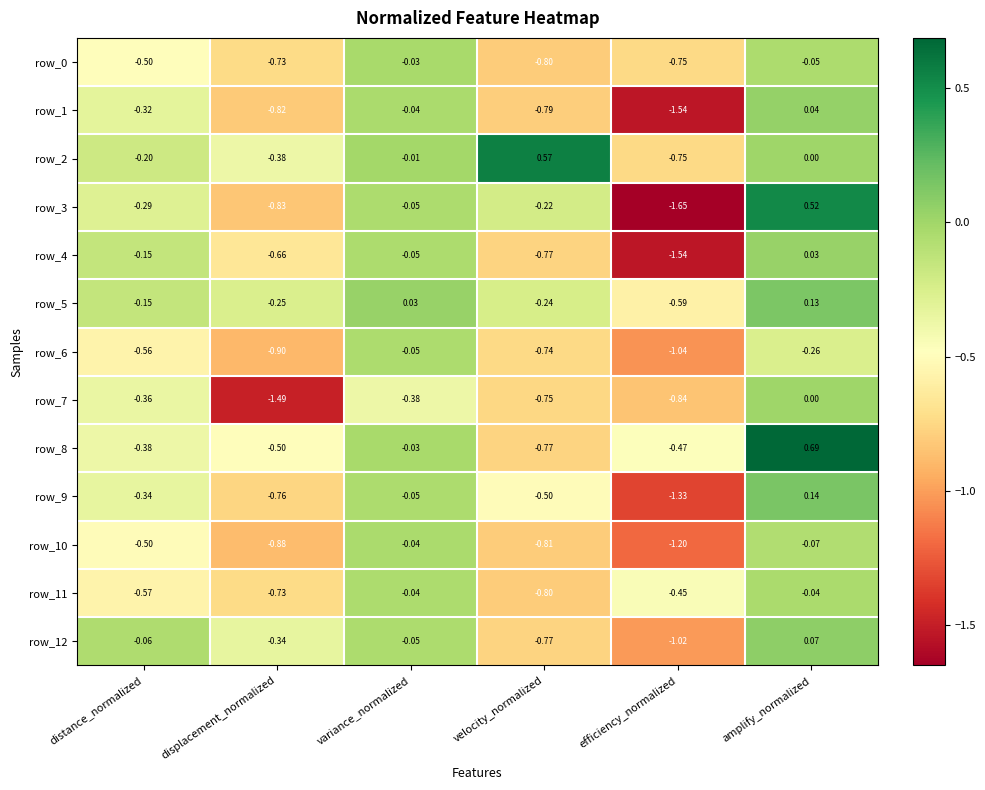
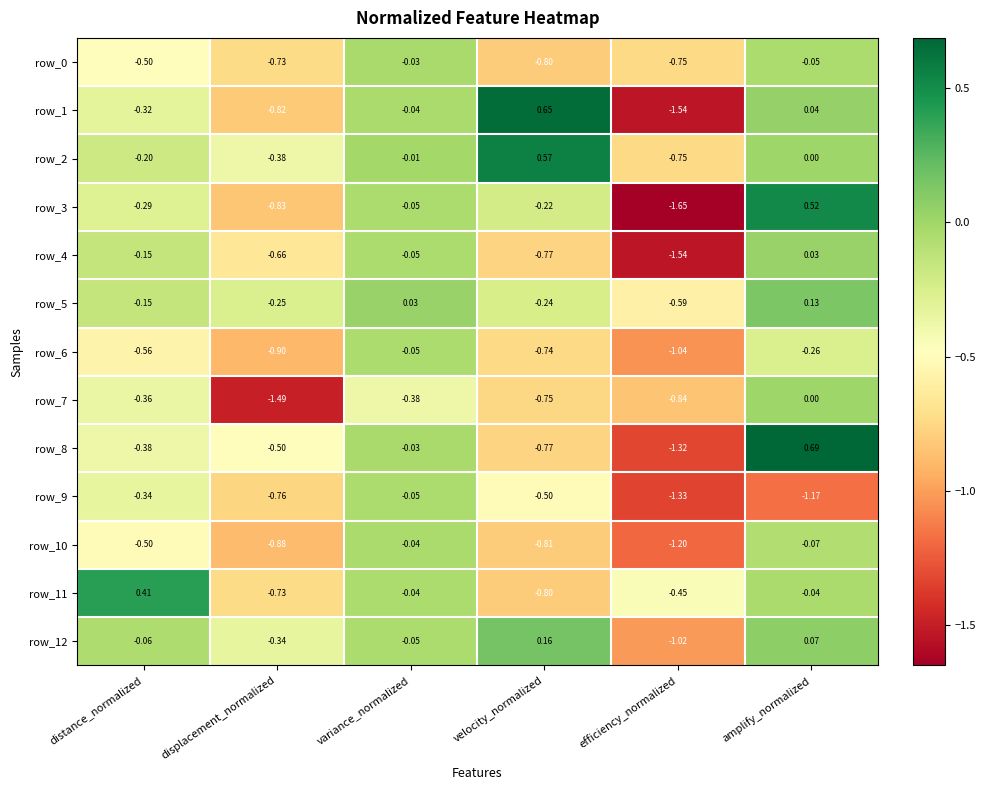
  {
    "row_0": {
      "distance_normalized": -0.50,
      "displacement_normalized": -0.73,
      "variance_normalized": -0.03,
      "velocity_normalized": -0.80,
      "efficiency_normalized": -0.75,
      "amplify_normalized": -0.05
    },
    "row_1": {
      "distance_normalized": -0.32,
      "displacement_normalized": -0.82,
      "variance_normalized": -0.04,
-     "velocity_normalized": -0.79,
+     "velocity_normalized": 0.65,
      "efficiency_normalized": -1.54,
      "amplify_normalized": 0.04
    },
    "row_2": {
      "distance_normalized": -0.20,
      "displacement_normalized": -0.38,
      "variance_normalized": -0.01,
      "velocity_normalized": 0.57,
      "efficiency_normalized": -0.75,
      "amplify_normalized": 0.00
    },
    "row_3": {
      "distance_normalized": -0.29,
      "displacement_normalized": -0.83,
      "variance_normalized": -0.05,
      "velocity_normalized": -0.22,
      "efficiency_normalized": -1.65,
      "amplify_normalized": 0.52
    },
    "row_4": {
      "distance_normalized": -0.15,
      "displacement_normalized": -0.66,
      "variance_normalized": -0.05,
      "velocity_normalized": -0.77,
      "efficiency_normalized": -1.54,
      "amplify_normalized": 0.03
    },
    "row_5": {
      "distance_normalized": -0.15,
      "displacement_normalized": -0.25,
      "variance_normalized": 0.03,
      "velocity_normalized": -0.24,
      "efficiency_normalized": -0.59,
      "amplify_normalized": 0.13
    },
    "row_6": {
      "distance_normalized": -0.56,
      "displacement_normalized": -0.90,
      "variance_normalized": -0.05,
      "velocity_normalized": -0.74,
      "efficiency_normalized": -1.04,
      "amplify_normalized": -0.26
    },
    "row_7": {
      "distance_normalized": -0.36,
      "displacement_normalized": -1.49,
      "variance_normalized": -0.38,
      "velocity_normalized": -0.75,
      "efficiency_normalized": -0.84,
      "amplify_normalized": 0.00
    },
    "row_8": {
      "distance_normalized": -0.38,
      "displacement_normalized": -0.50,
      "variance_normalized": -0.03,
      "velocity_normalized": -0.77,
-     "efficiency_normalized": -0.47,
+     "efficiency_normalized": -1.32,
      "amplify_normalized": 0.69
    },
    "row_9": {
      "distance_normalized": -0.34,
      "displacement_normalized": -0.76,
      "variance_normalized": -0.05,
      "velocity_normalized": -0.50,
      "efficiency_normalized": -1.33,
-     "amplify_normalized": 0.14
+     "amplify_normalized": -1.17
    },
    "row_10": {
      "distance_normalized": -0.50,
      "displacement_normalized": -0.88,
      "variance_normalized": -0.04,
      "velocity_normalized": -0.81,
      "efficiency_normalized": -1.20,
      "amplify_normalized": -0.07
    },
    "row_11": {
-     "distance_normalized": -0.57,
+     "distance_normalized": 0.41,
      "displacement_normalized": -0.73,
      "variance_normalized": -0.04,
      "velocity_normalized": -0.80,
      "efficiency_normalized": -0.45,
      "amplify_normalized": -0.04
    },
    "row_12": {
      "distance_normalized": -0.06,
      "displacement_normalized": -0.34,
      "variance_normalized": -0.05,
-     "velocity_normalized": -0.77,
+     "velocity_normalized": 0.16,
      "efficiency_normalized": -1.02,
      "amplify_normalized": 0.07
    }
  }
